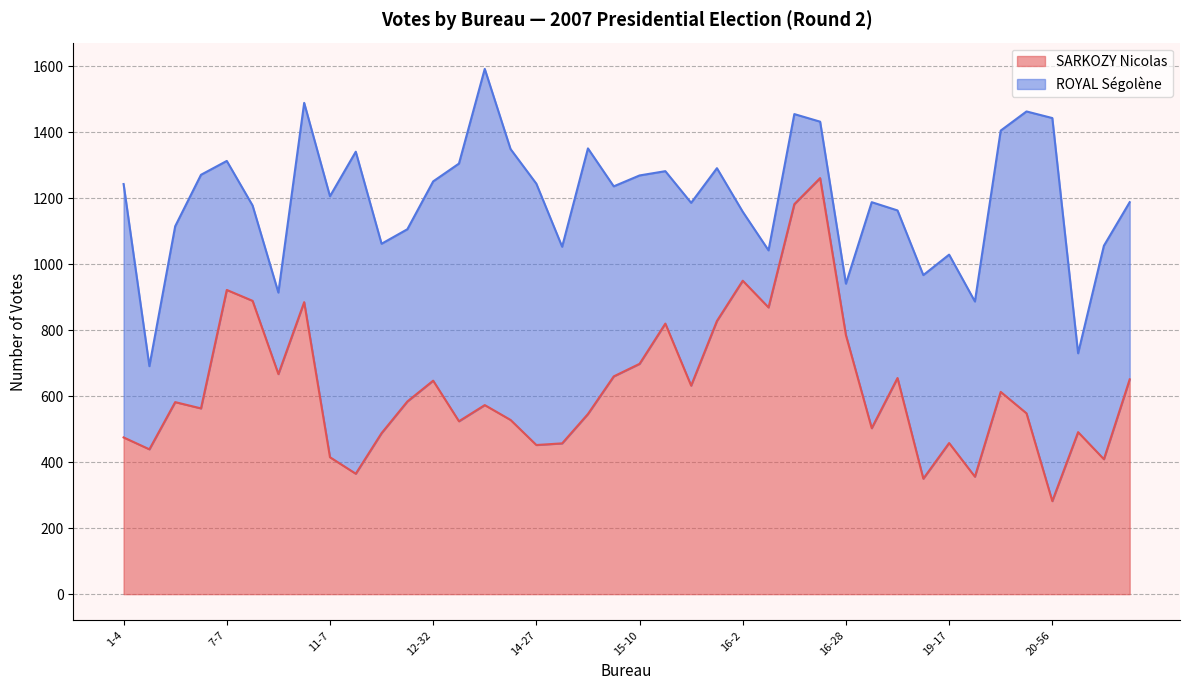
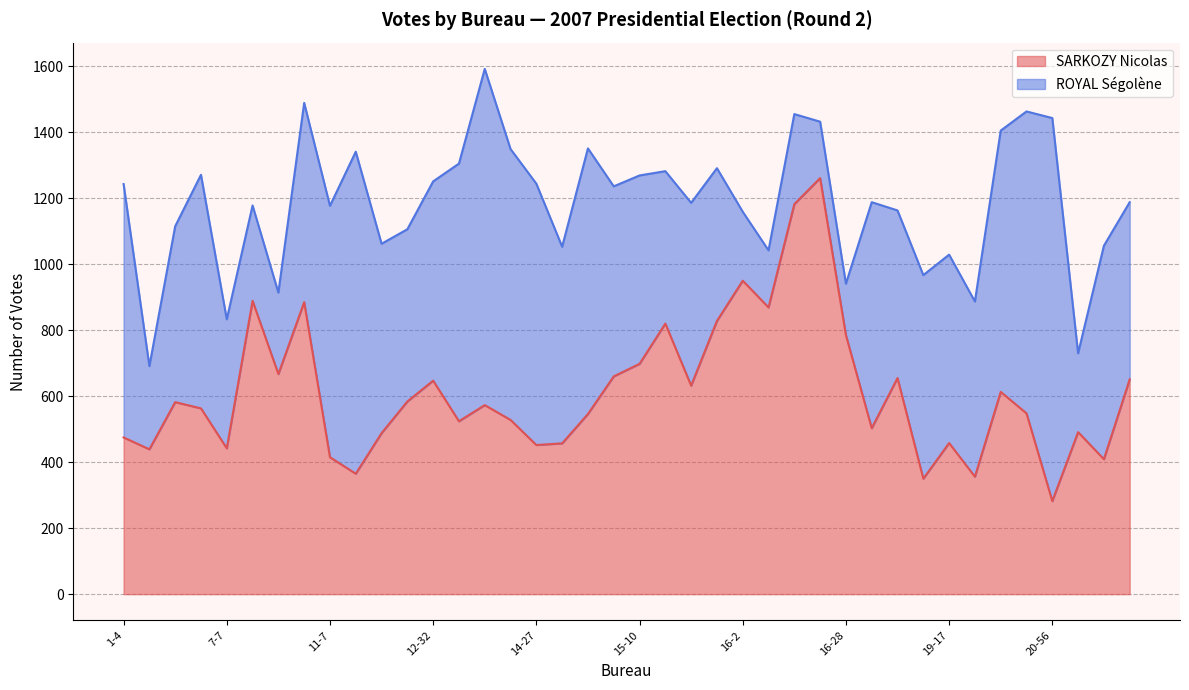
  {
    "SARKOZY Nicolas": {
      "1-4": 480,
-     "7-7": 920,
+     "7-7": 440,
      "11-7": 420,
      "12-32": 650,
      "14-27": 450,
      "15-10": 700,
      "16-2": 950,
      "16-28": 790,
      "19-17": 460,
      "20-56": 280
    },
    "ROYAL Ségolène": {
      "1-4": 770,
      "7-7": 390,
-     "11-7": 790,
+     "11-7": 760,
      "12-32": 600,
      "14-27": 790,
      "15-10": 570,
      "16-2": 210,
      "16-28": 160,
      "19-17": 570,
      "20-56": 1160
    }
  }
